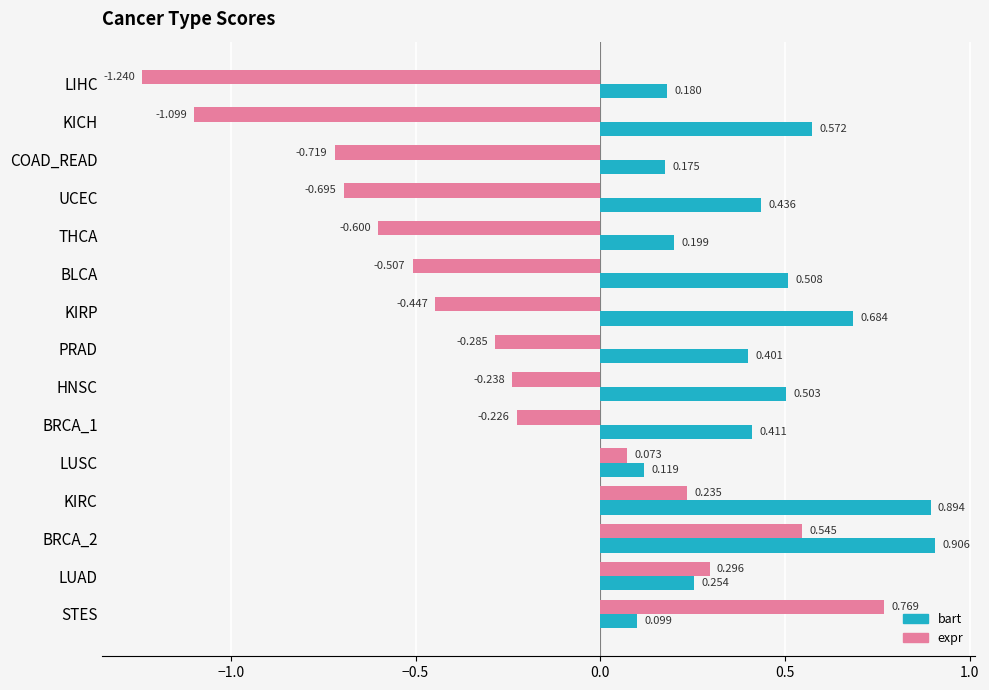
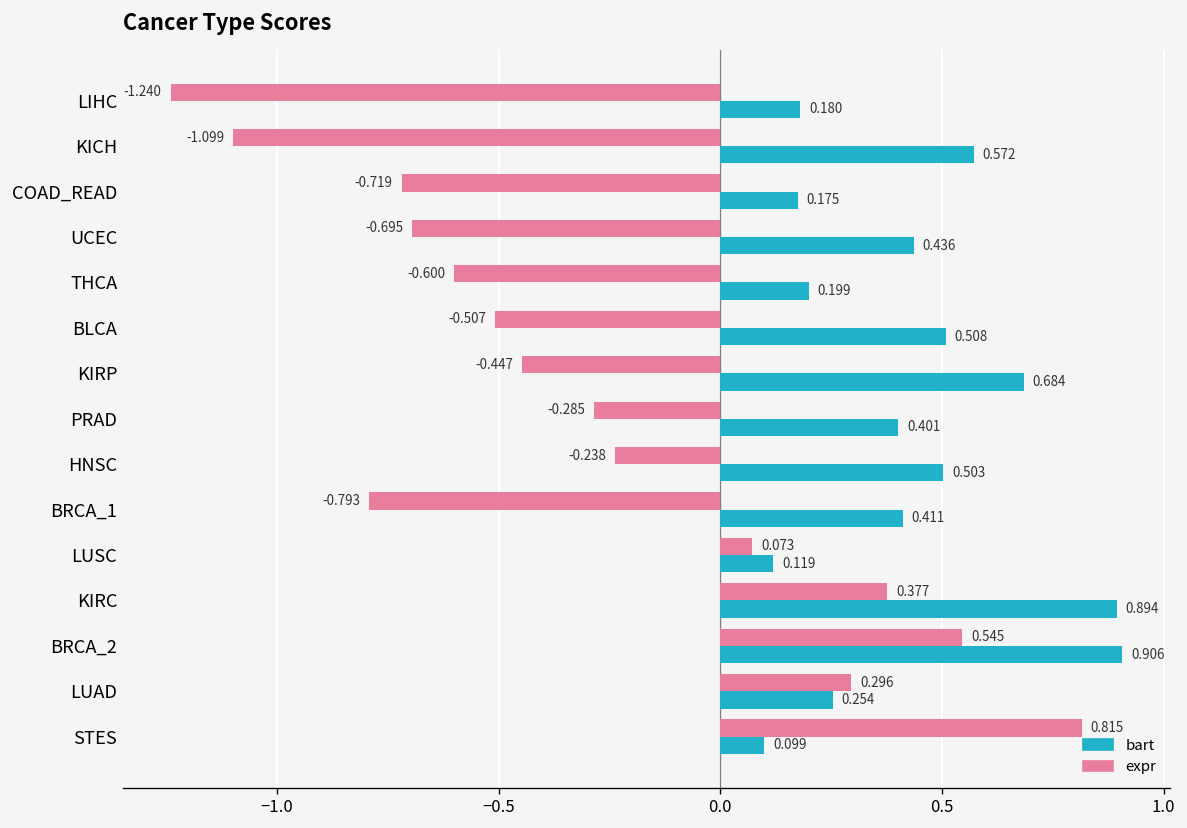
  {
    "expr": {
      "LIHC": -1.240,
      "KICH": -1.099,
      "COAD_READ": -0.719,
      "UCEC": -0.695,
      "THCA": -0.600,
      "BLCA": -0.507,
      "KIRP": -0.447,
      "PRAD": -0.285,
      "HNSC": -0.238,
-     "BRCA_1": -0.226,
+     "BRCA_1": -0.793,
      "LUSC": 0.073,
-     "KIRC": 0.235,
+     "KIRC": 0.377,
      "BRCA_2": 0.545,
      "LUAD": 0.296,
-     "STES": 0.769
+     "STES": 0.815
    },
    "bart": {
      "LIHC": 0.180,
      "KICH": 0.572,
      "COAD_READ": 0.175,
      "UCEC": 0.436,
      "THCA": 0.199,
      "BLCA": 0.508,
      "KIRP": 0.684,
      "PRAD": 0.401,
      "HNSC": 0.503,
      "BRCA_1": 0.411,
      "LUSC": 0.119,
      "KIRC": 0.894,
      "BRCA_2": 0.906,
      "LUAD": 0.254,
      "STES": 0.099
    }
  }
